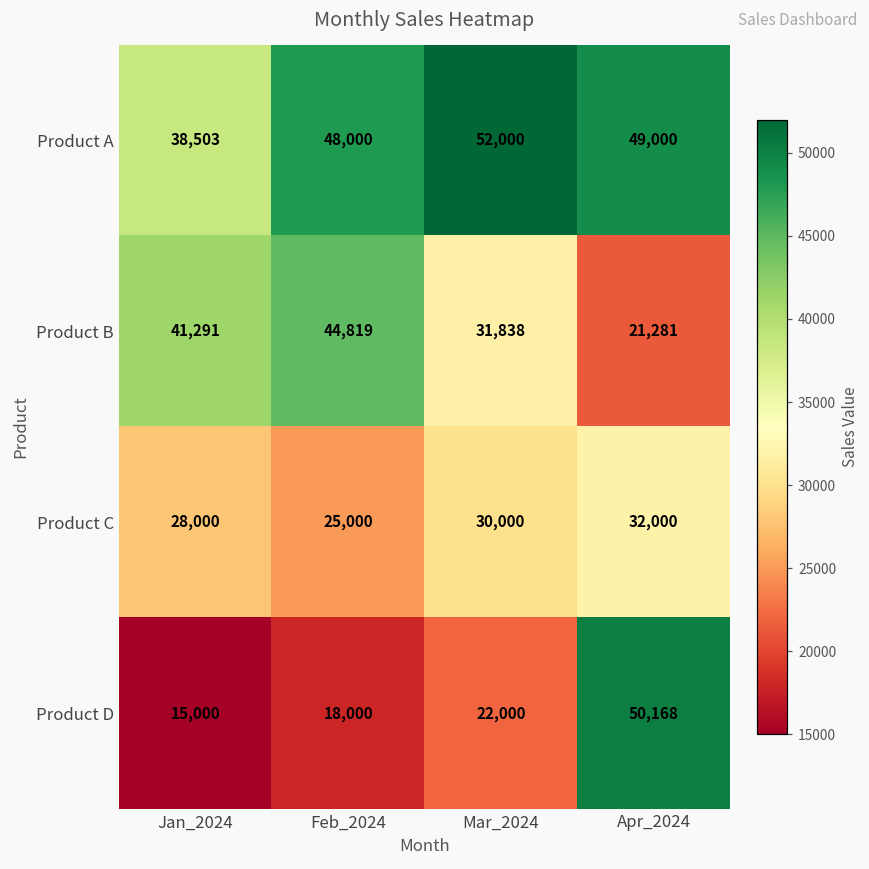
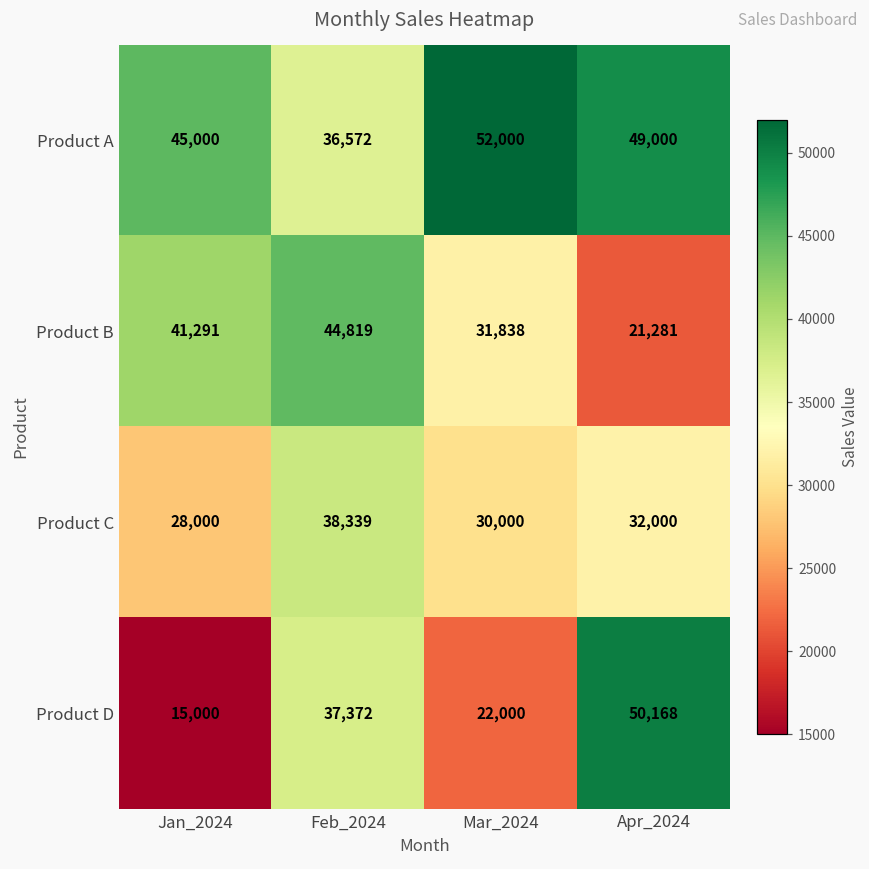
  {
    "Product A": {
-     "Jan_2024": "38,503",
-     "Feb_2024": "48,000",
+     "Jan_2024": "45,000",
+     "Feb_2024": "36,572",
      "Mar_2024": "52,000",
      "Apr_2024": "49,000"
    },
    "Product B": {
      "Jan_2024": "41,291",
      "Feb_2024": "44,819",
      "Mar_2024": "31,838",
      "Apr_2024": "21,281"
    },
    "Product C": {
      "Jan_2024": "28,000",
-     "Feb_2024": "25,000",
+     "Feb_2024": "38,339",
      "Mar_2024": "30,000",
      "Apr_2024": "32,000"
    },
    "Product D": {
      "Jan_2024": "15,000",
-     "Feb_2024": "18,000",
+     "Feb_2024": "37,372",
      "Mar_2024": "22,000",
      "Apr_2024": "50,168"
    }
  }
